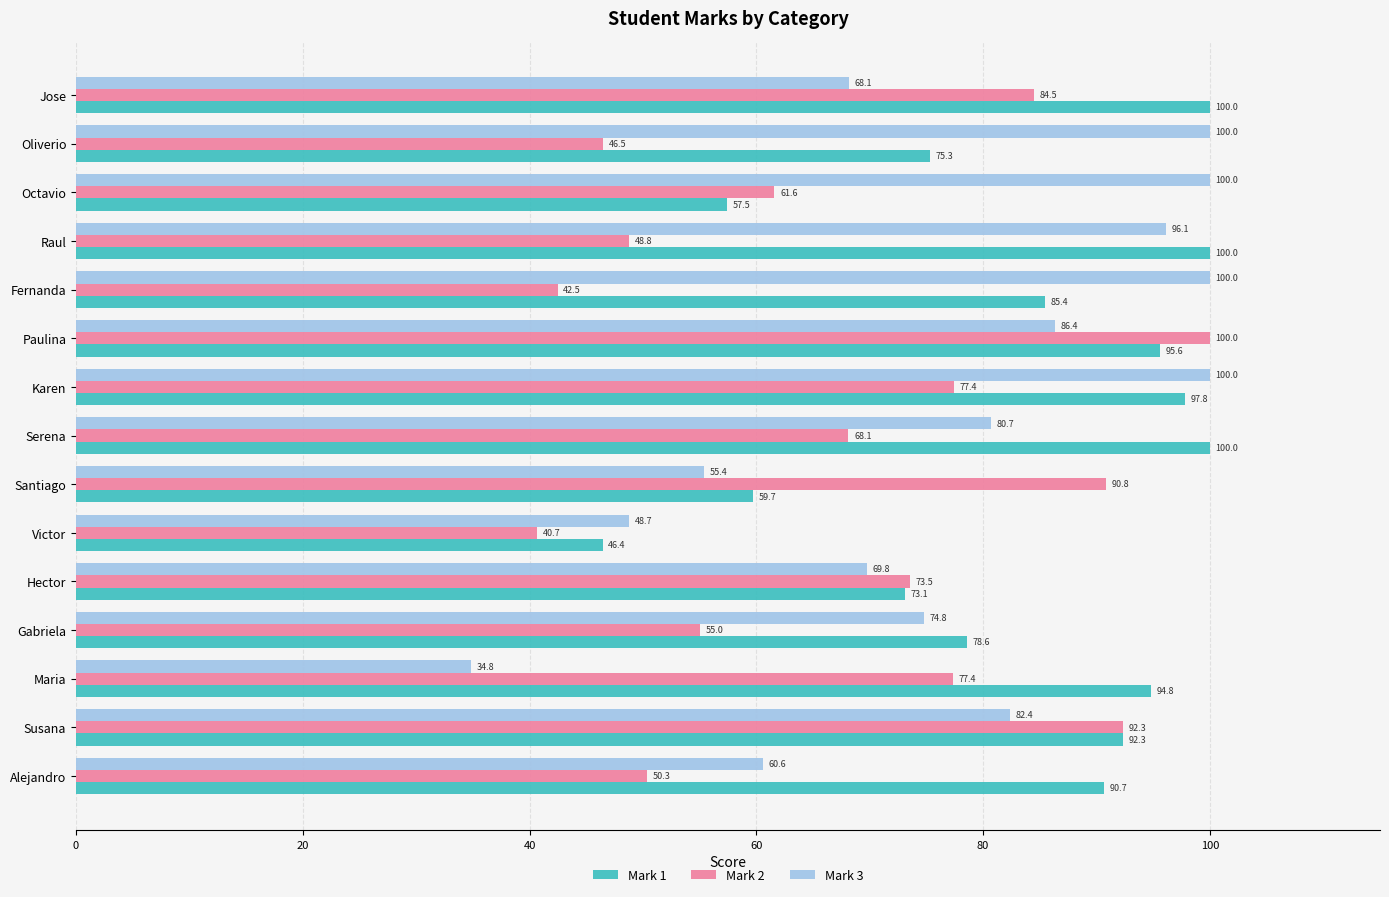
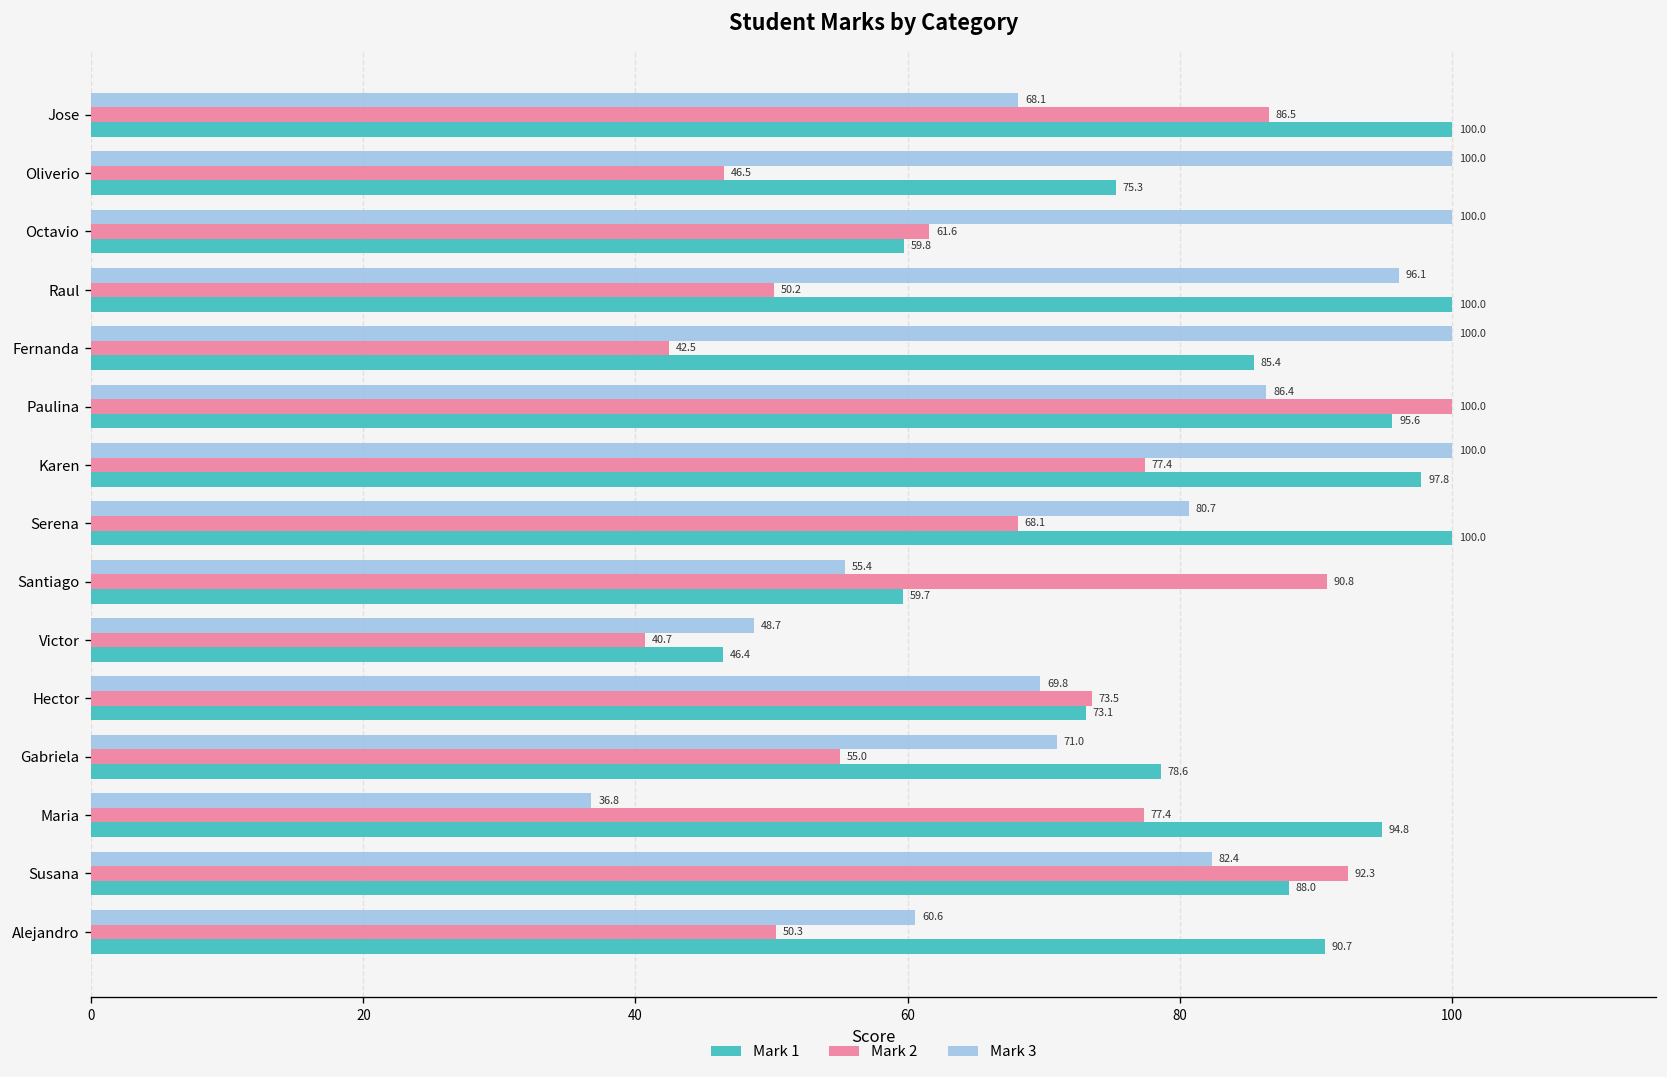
  {
    "Mark 1": {
      "Jose": 100.0,
      "Oliverio": 75.3,
-     "Octavio": 57.5,
+     "Octavio": 59.8,
      "Raul": 100.0,
      "Fernanda": 85.4,
      "Paulina": 95.6,
      "Karen": 97.8,
      "Serena": 100.0,
      "Santiago": 59.7,
      "Victor": 46.4,
      "Hector": 73.1,
      "Gabriela": 78.6,
      "Maria": 94.8,
-     "Susana": 92.3,
+     "Susana": 88.0,
      "Alejandro": 90.7
    },
    "Mark 2": {
-     "Jose": 84.5,
+     "Jose": 86.5,
      "Oliverio": 46.5,
      "Octavio": 61.6,
-     "Raul": 48.8,
+     "Raul": 50.2,
      "Fernanda": 42.5,
      "Paulina": 100.0,
      "Karen": 77.4,
      "Serena": 68.1,
      "Santiago": 90.8,
      "Victor": 40.7,
      "Hector": 73.5,
      "Gabriela": 55.0,
      "Maria": 77.4,
      "Susana": 92.3,
      "Alejandro": 50.3
    },
    "Mark 3": {
      "Jose": 68.1,
      "Oliverio": 100.0,
      "Octavio": 100.0,
      "Raul": 96.1,
      "Fernanda": 100.0,
      "Paulina": 86.4,
      "Karen": 100.0,
      "Serena": 80.7,
      "Santiago": 55.4,
      "Victor": 48.7,
      "Hector": 69.8,
-     "Gabriela": 74.8,
-     "Maria": 34.8,
+     "Gabriela": 71.0,
+     "Maria": 36.8,
      "Susana": 82.4,
      "Alejandro": 60.6
    }
  }
